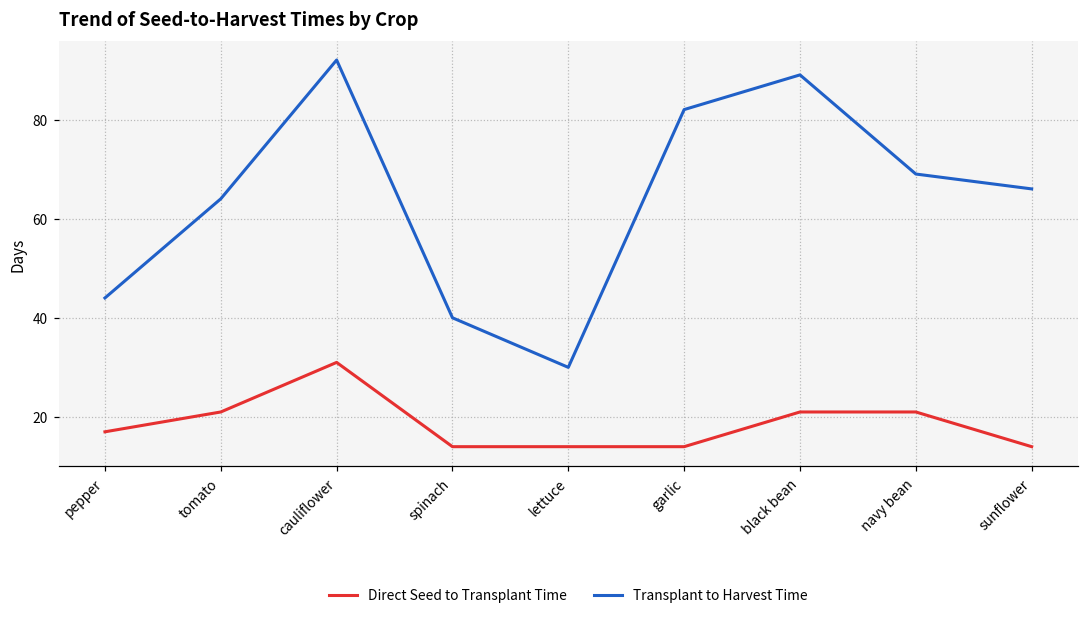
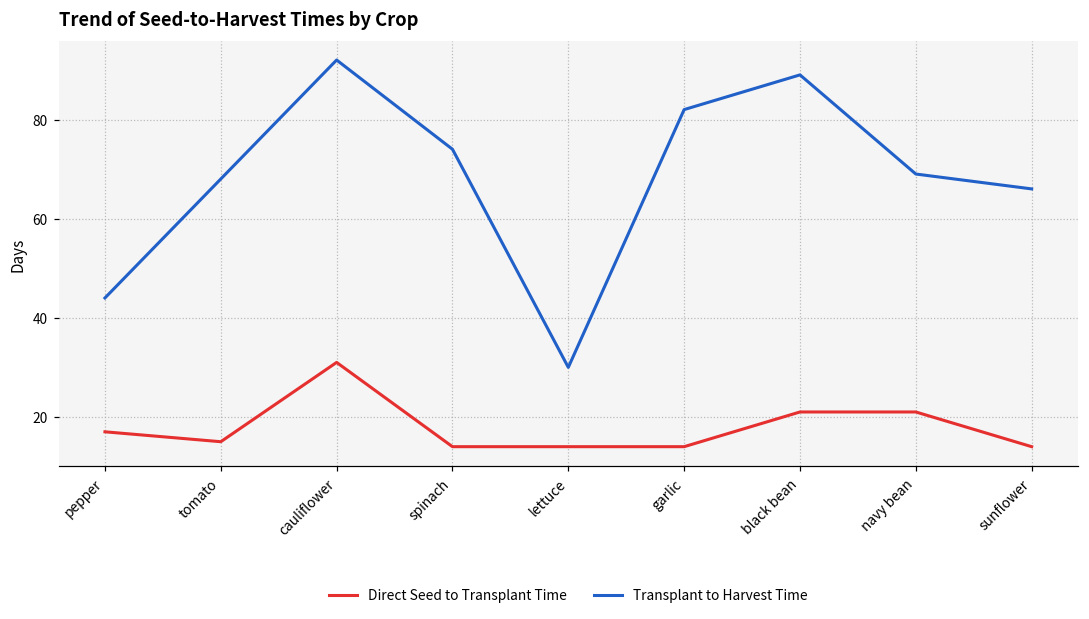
  {
    "Direct Seed to Transplant Time": {
      "pepper": 17,
-     "tomato": 21,
+     "tomato": 15,
      "cauliflower": 31,
      "spinach": 14,
      "lettuce": 14,
      "garlic": 14,
      "black bean": 21,
      "navy bean": 21,
      "sunflower": 14
    },
    "Transplant to Harvest Time": {
      "pepper": 44,
-     "tomato": 64,
+     "tomato": 68,
      "cauliflower": 92,
-     "spinach": 40,
+     "spinach": 74,
      "lettuce": 30,
      "garlic": 82,
      "black bean": 89,
      "navy bean": 69,
      "sunflower": 66
    }
  }
